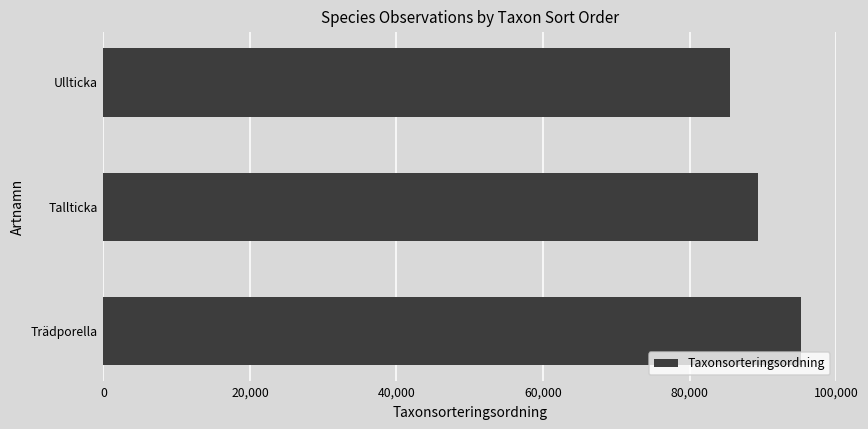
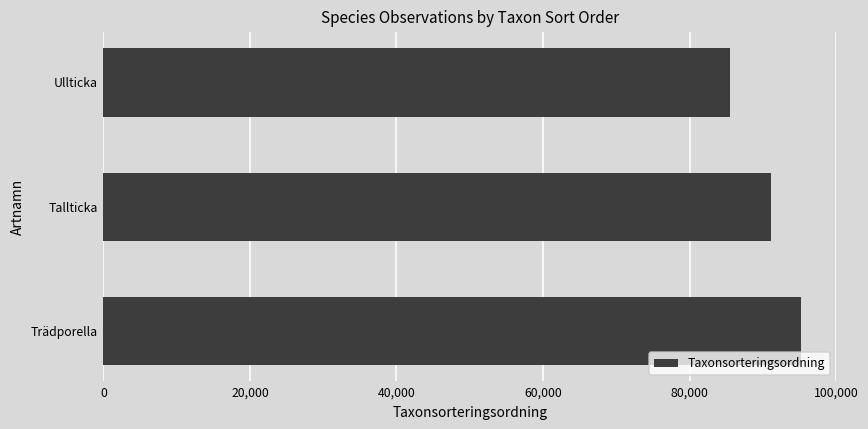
  {
    "Ullticka": "85,000",
-   "Tallticka": "89,000",
+   "Tallticka": "91,000",
    "Trädporella": "95,000"
  }
